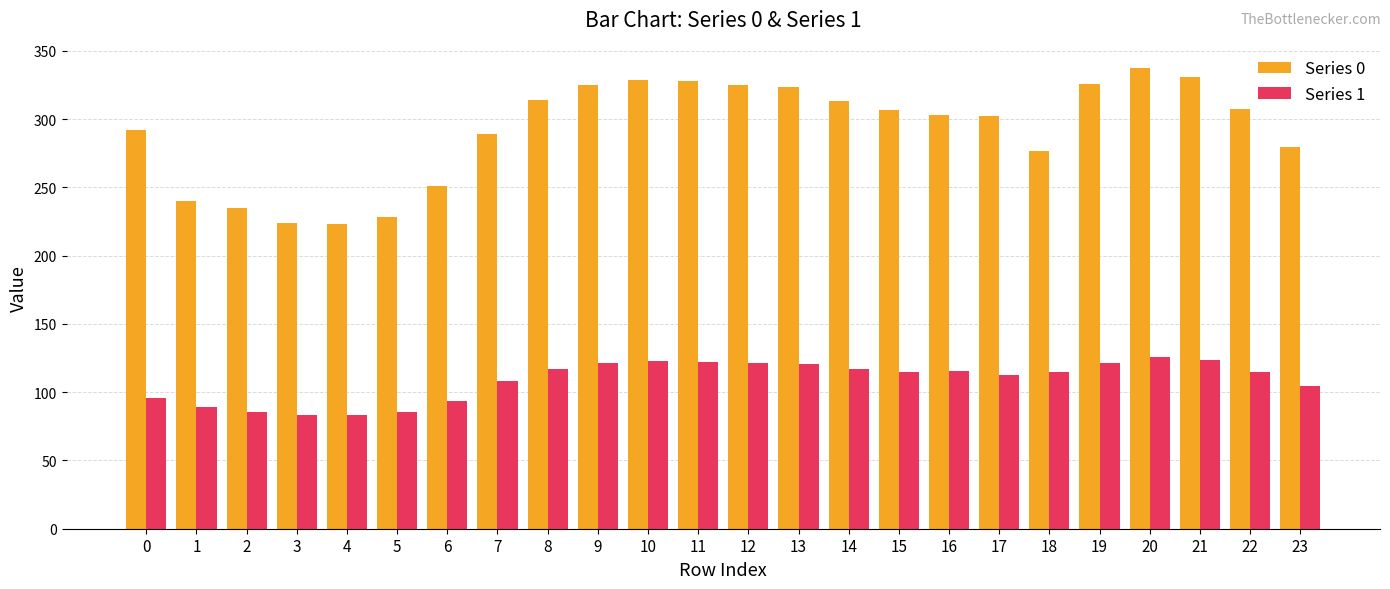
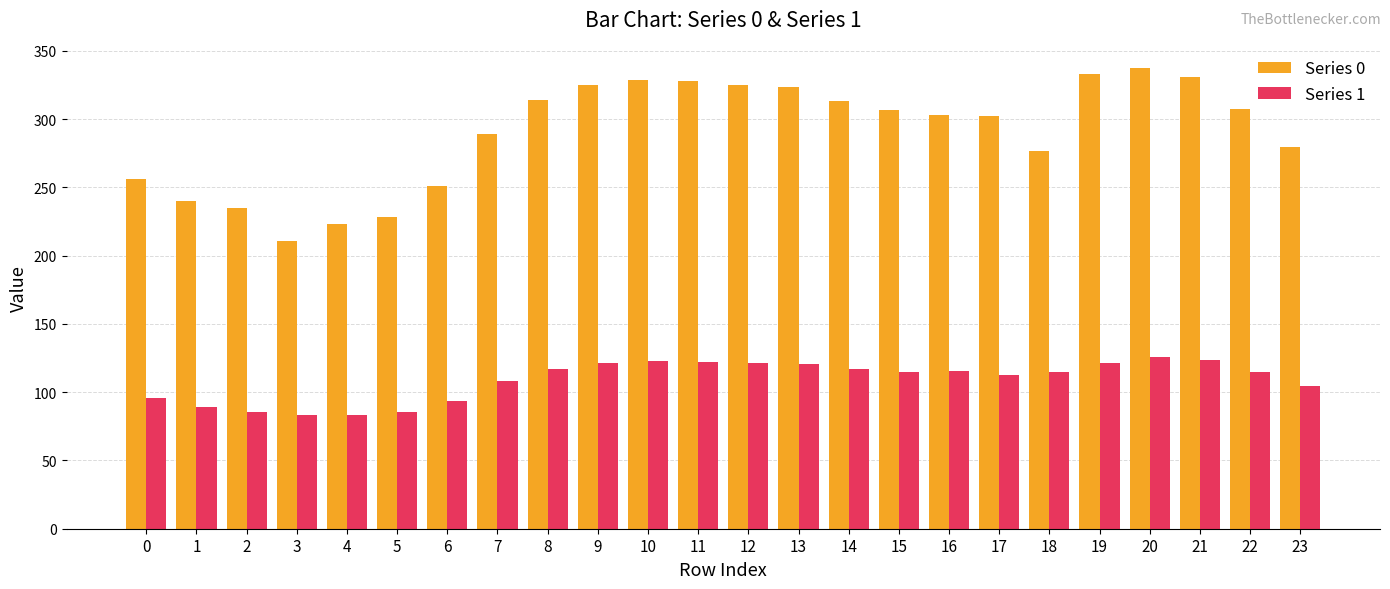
  {
    "Series 0": {
-     "0": 292,
+     "0": 257,
      "1": 240,
      "2": 235,
-     "3": 224,
+     "3": 211,
      "4": 223,
      "5": 229,
      "6": 251,
      "7": 289,
      "8": 314,
      "9": 325,
      "10": 329,
      "11": 328,
      "12": 325,
      "13": 323,
      "14": 313,
      "15": 307,
      "16": 303,
      "17": 302,
      "18": 276,
-     "19": 326,
+     "19": 333,
      "20": 337,
      "21": 331,
      "22": 307,
      "23": 279
    },
    "Series 1": {
      "0": 96,
      "1": 89,
      "2": 85,
      "3": 84,
      "4": 83,
      "5": 85,
      "6": 94,
      "7": 108,
      "8": 117,
      "9": 121,
      "10": 123,
      "11": 122,
      "12": 121,
      "13": 121,
      "14": 117,
      "15": 115,
      "16": 116,
      "17": 113,
      "18": 115,
      "19": 122,
      "20": 126,
      "21": 124,
      "22": 115,
      "23": 104
    }
  }
